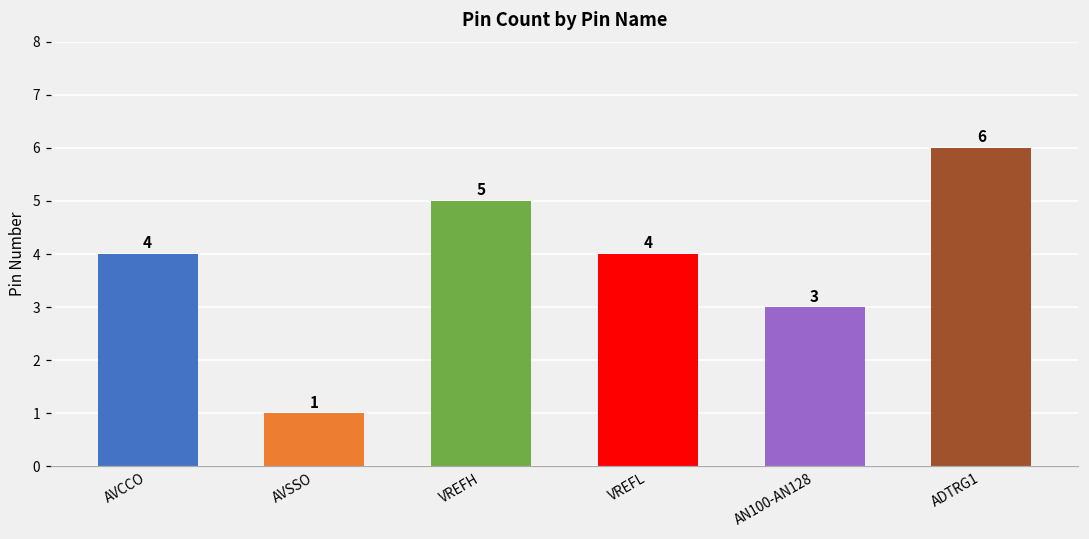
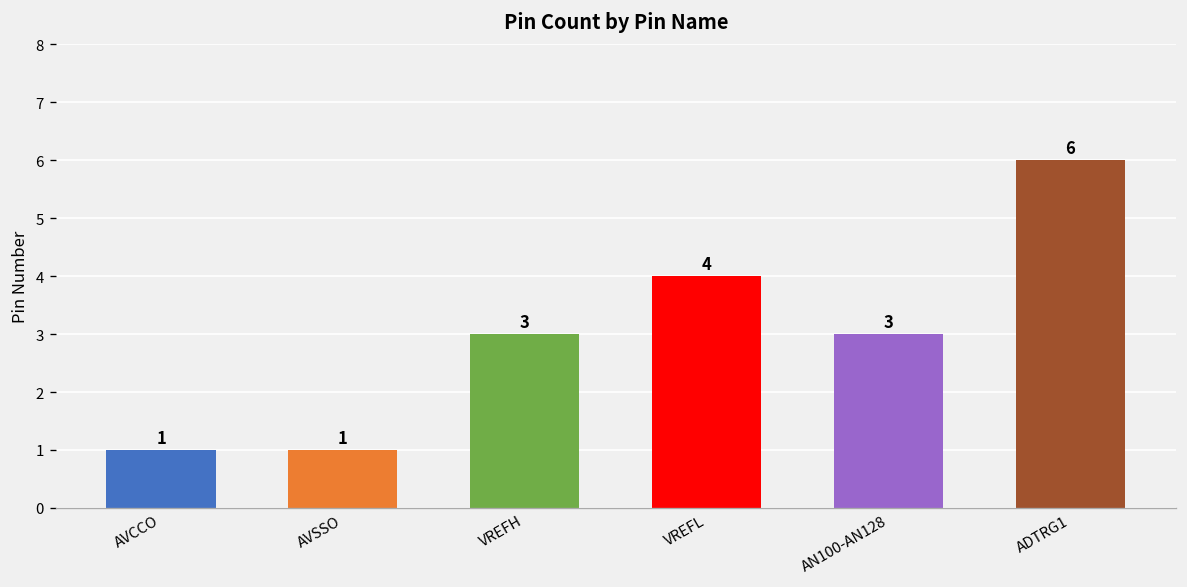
  {
-   "AVCCO": 4,
+   "AVCCO": 1,
    "AVSSO": 1,
-   "VREFH": 5,
+   "VREFH": 3,
    "VREFL": 4,
    "AN100-AN128": 3,
    "ADTRG1": 6
  }
